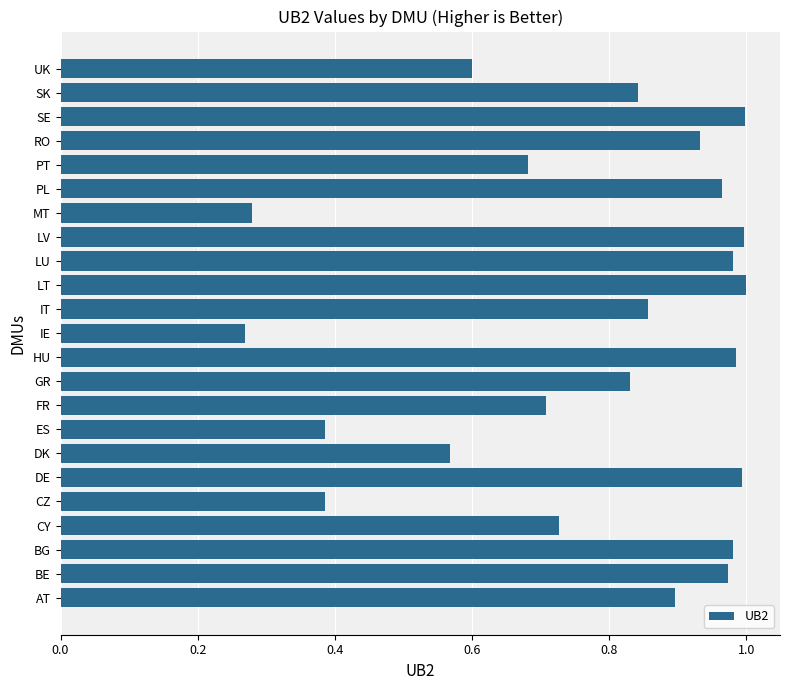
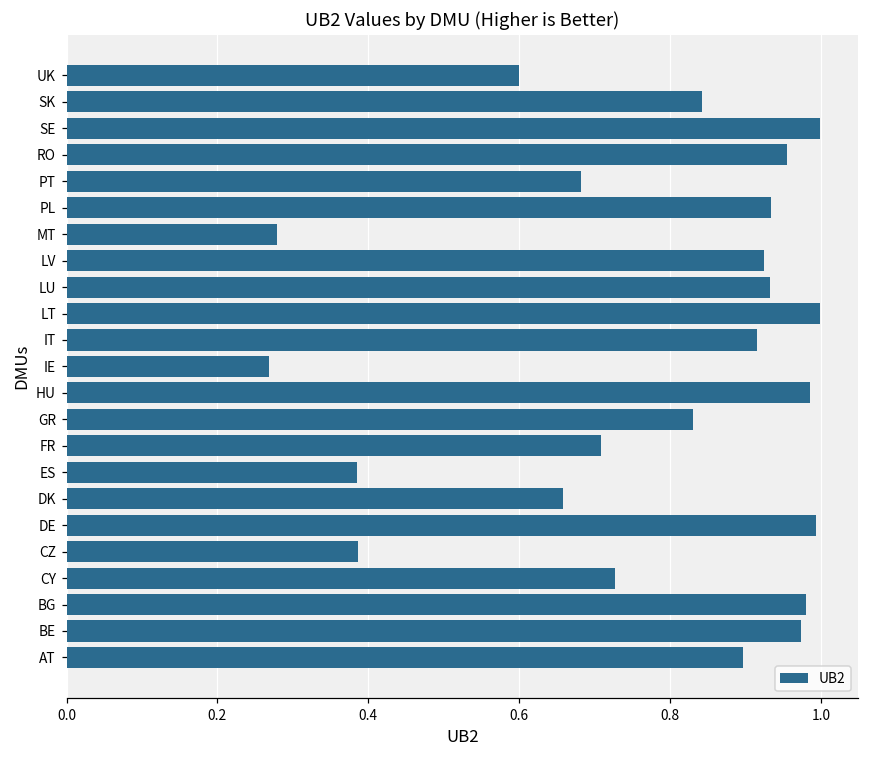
  {
    "UK": 0.60,
    "SK": 0.84,
    "SE": 1.00,
-   "RO": 0.93,
+   "RO": 0.96,
    "PT": 0.68,
-   "PL": 0.96,
+   "PL": 0.93,
    "MT": 0.28,
-   "LV": 1.00,
-   "LU": 0.98,
+   "LV": 0.92,
+   "LU": 0.93,
    "LT": 1.00,
-   "IT": 0.86,
+   "IT": 0.91,
    "IE": 0.27,
    "HU": 0.98,
    "GR": 0.83,
    "FR": 0.71,
    "ES": 0.39,
-   "DK": 0.57,
+   "DK": 0.66,
    "DE": 0.99,
    "CZ": 0.39,
    "CY": 0.73,
    "BG": 0.98,
    "BE": 0.97,
    "AT": 0.90
  }
